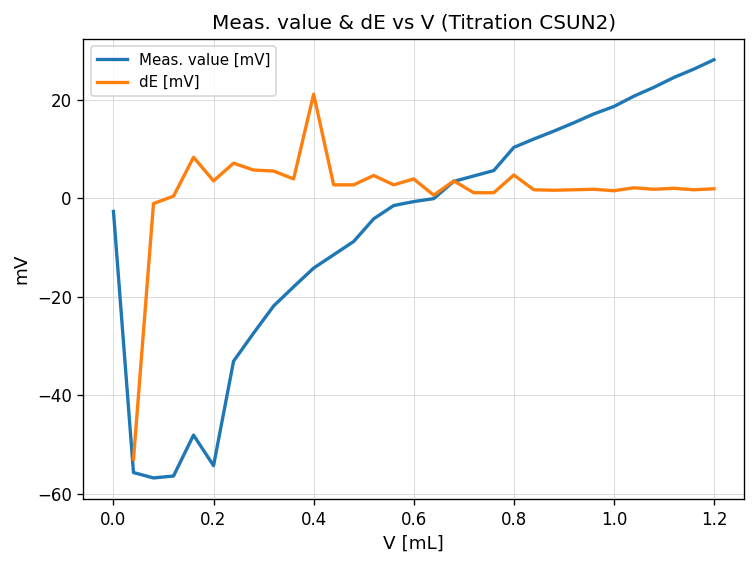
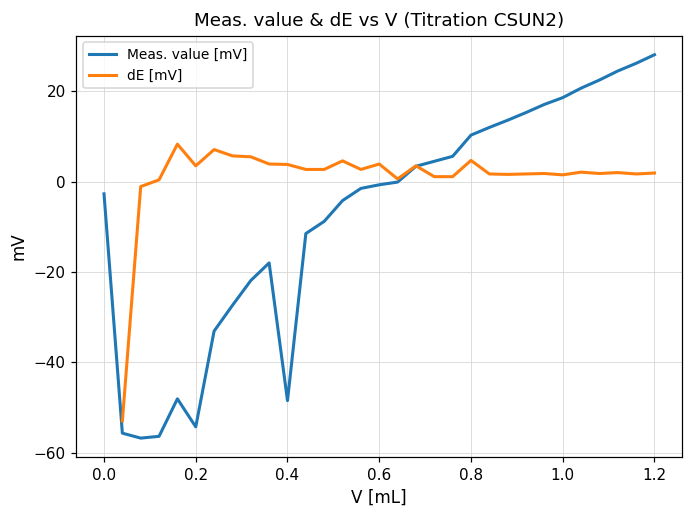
  {
    "Meas. value [mV]": {
      "0.0": -3,
      "0.2": -54,
-     "0.4": -14,
+     "0.4": -49,
      "0.6": -1,
      "0.8": 10,
      "1.0": 19,
      "1.2": 28
    },
    "dE [mV]": {
      "0.2": 4,
-     "0.4": 21,
+     "0.4": 4,
      "0.6": 4,
      "0.8": 5,
      "1.0": 2,
      "1.2": 2
    }
  }
